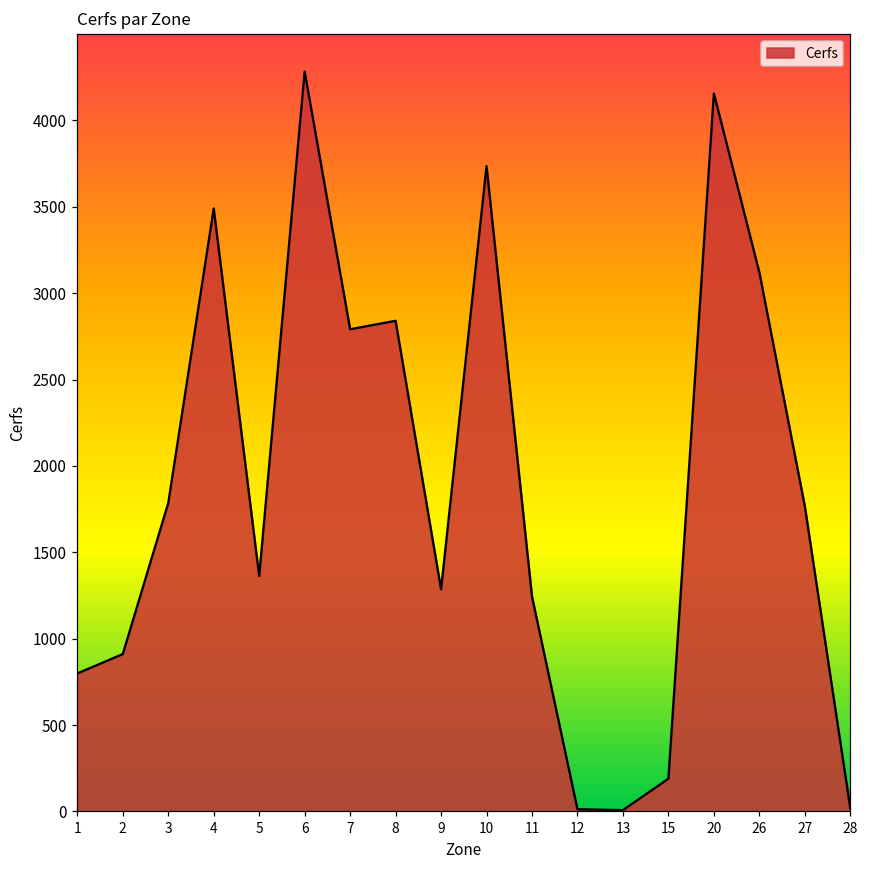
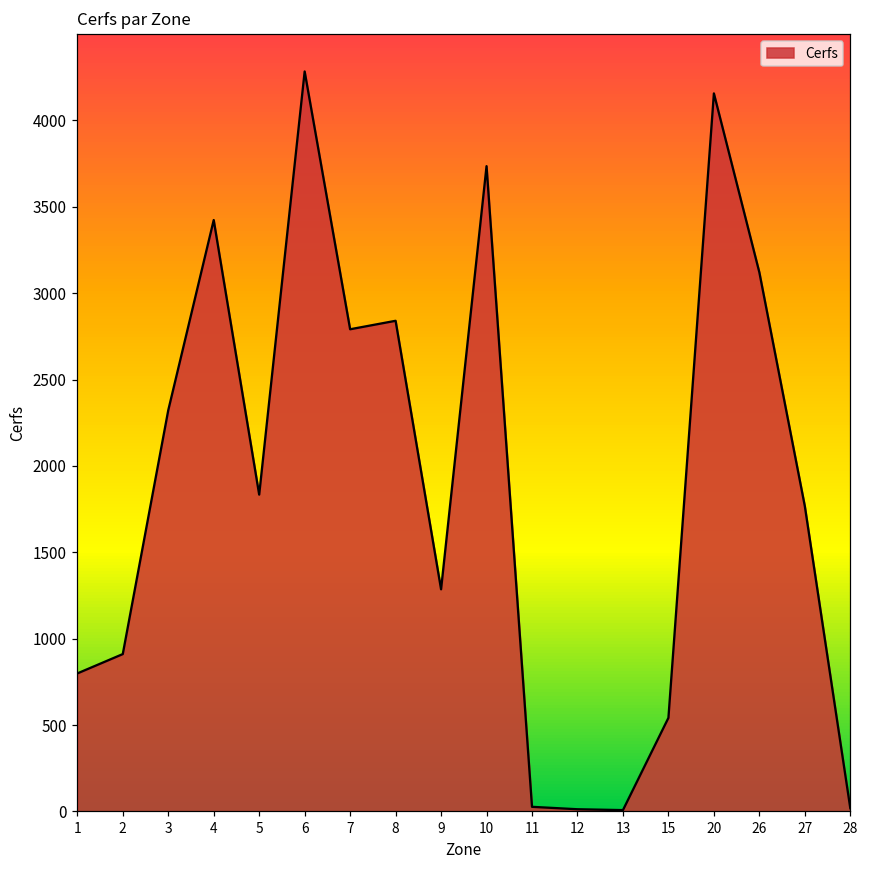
  {
    "1": 800,
    "2": 910,
-   "3": 1790,
-   "4": 3490,
-   "5": 1360,
+   "3": 2320,
+   "4": 3420,
+   "5": 1830,
    "6": 4280,
    "7": 2790,
    "8": 2840,
    "9": 1290,
    "10": 3740,
-   "11": 1240,
+   "11": 30,
    "12": 10,
    "13": 10,
-   "15": 190,
+   "15": 540,
    "20": 4160,
    "26": 3120,
    "27": 1770,
    "28": 20
  }
